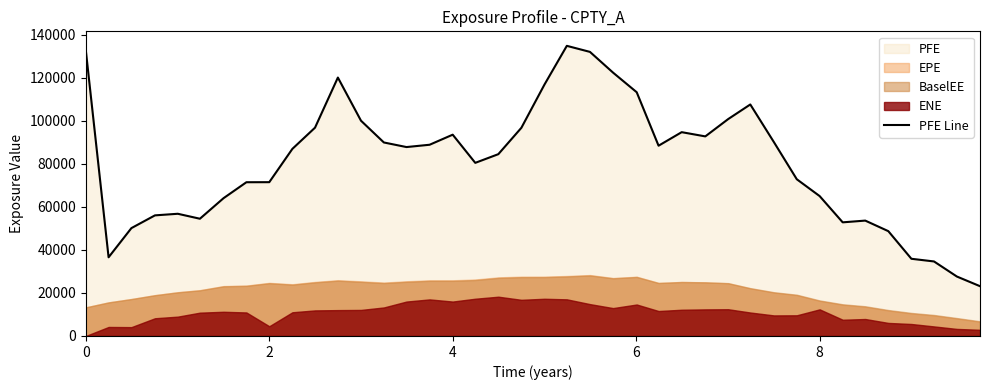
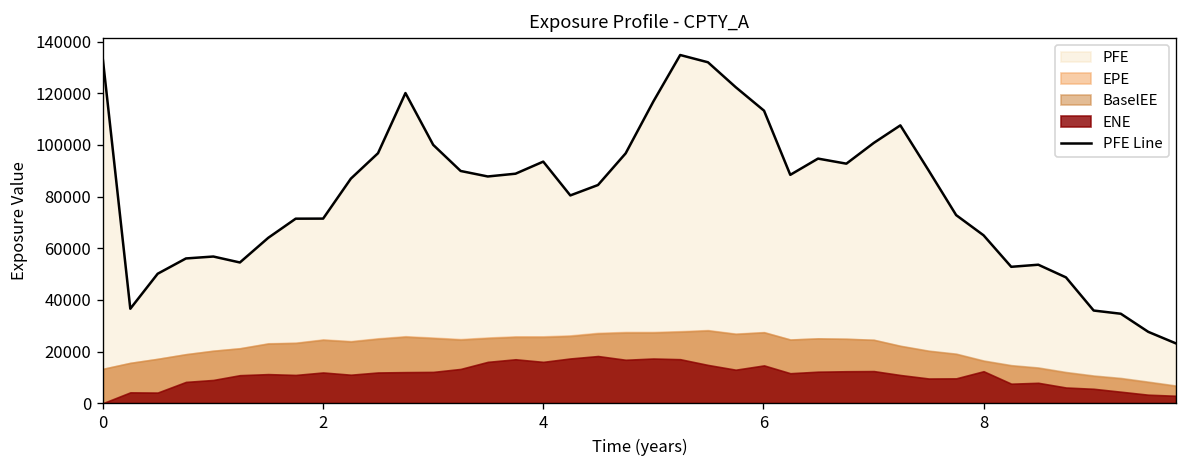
  {
    "PFE": {
      "0": 133000,
      "2": 71000,
      "4": 94000,
      "8": 65000
    },
    "ENE": {
      "0": 0,
-     "2": 5000,
+     "2": 12000,
      "4": 16000,
      "8": 12000
    }
  }
